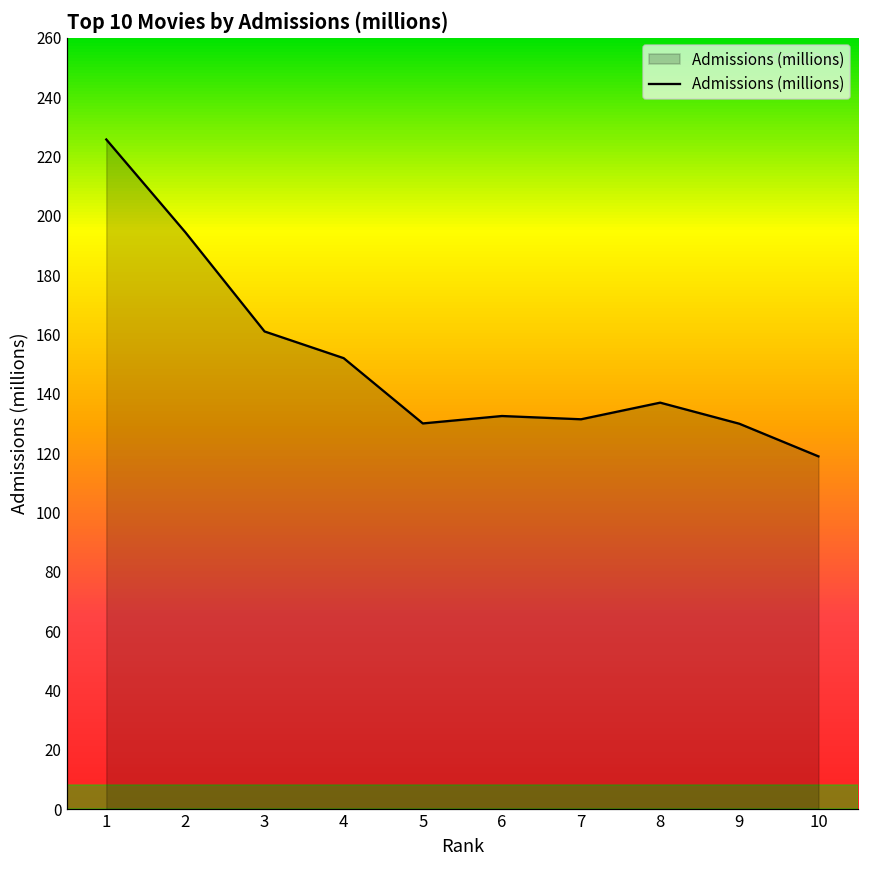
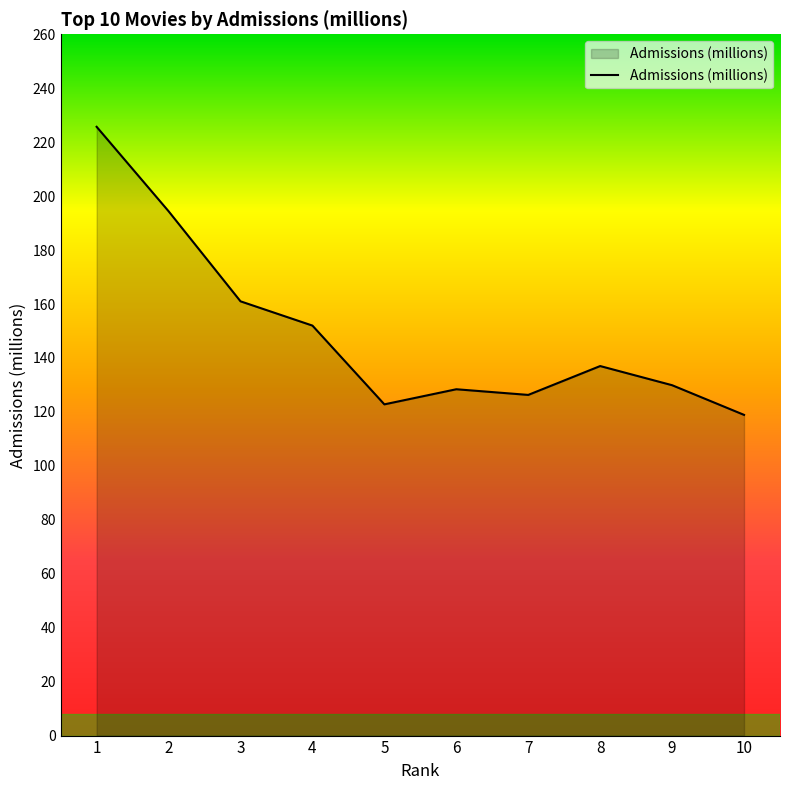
  {
    "1": 226,
    "2": 194,
    "3": 161,
    "4": 152,
-   "5": 130,
-   "6": 133,
-   "7": 131,
+   "5": 123,
+   "6": 128,
+   "7": 126,
    "8": 137,
    "9": 130,
    "10": 119
  }
